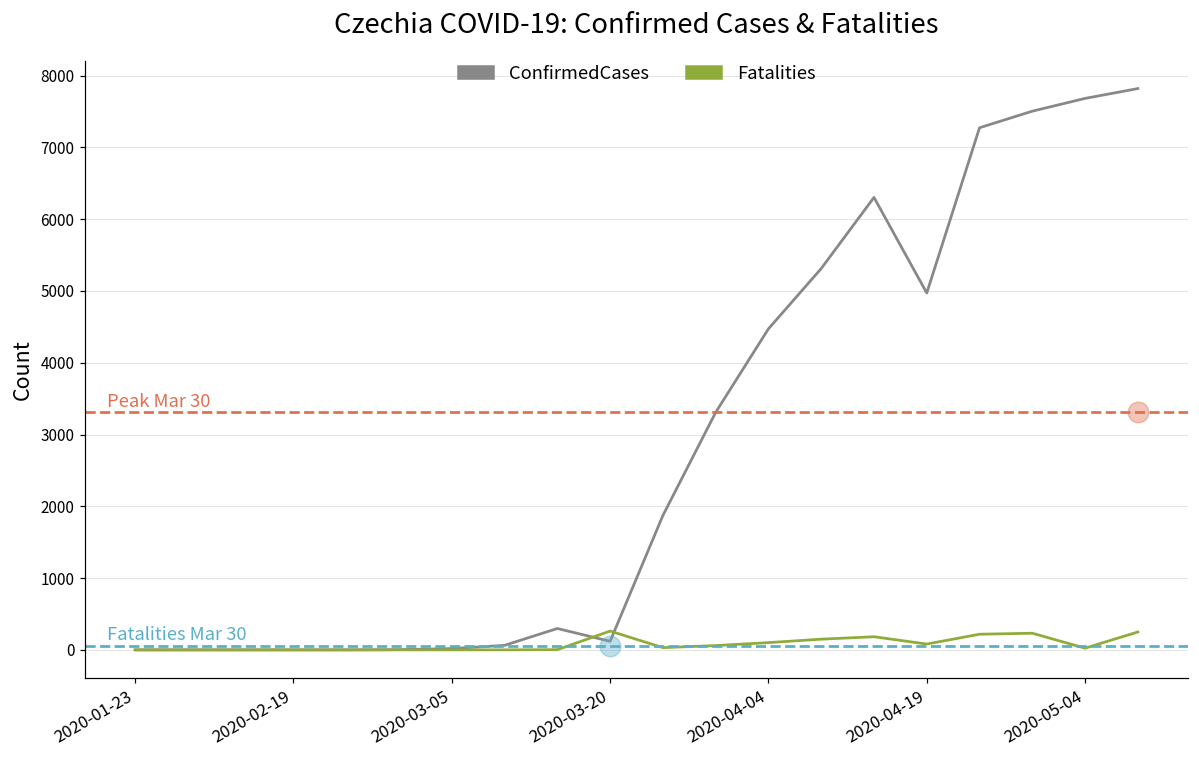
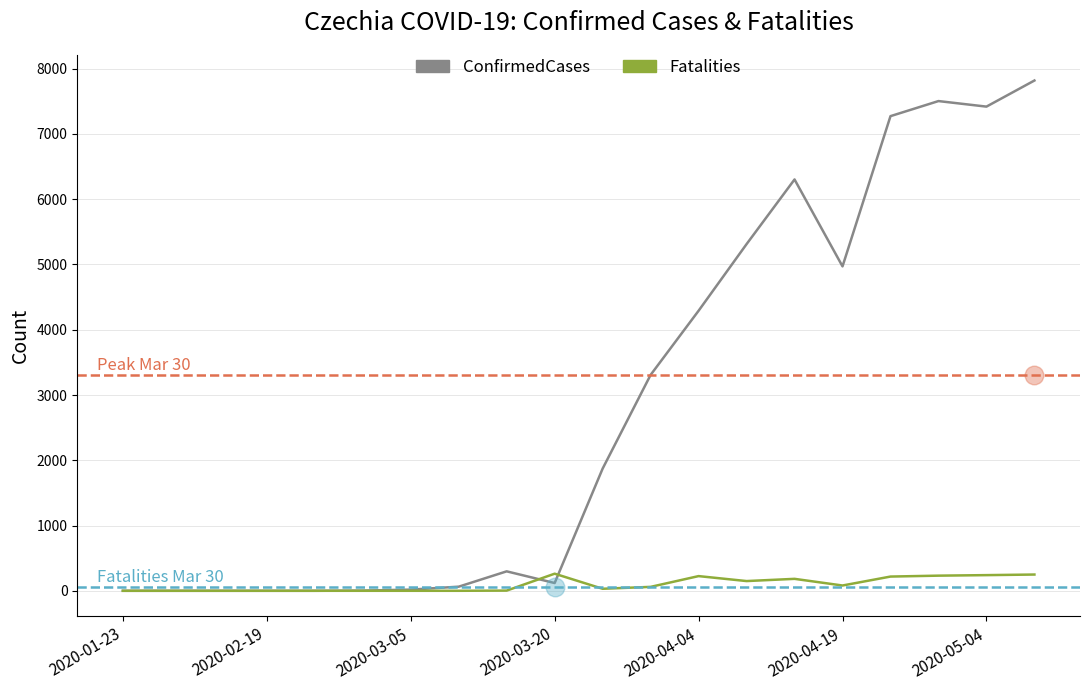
  {
    "ConfirmedCases": {
      "2020-03-20": 100,
-     "2020-04-04": 4500,
+     "2020-04-04": 4300,
      "2020-04-19": 5000,
-     "2020-05-04": 7700
+     "2020-05-04": 7400
    },
    "Fatalities": {
      "2020-03-20": 300,
-     "2020-04-04": 100,
+     "2020-04-04": 200,
      "2020-04-19": 100,
-     "2020-05-04": 0
+     "2020-05-04": 200
    }
  }
